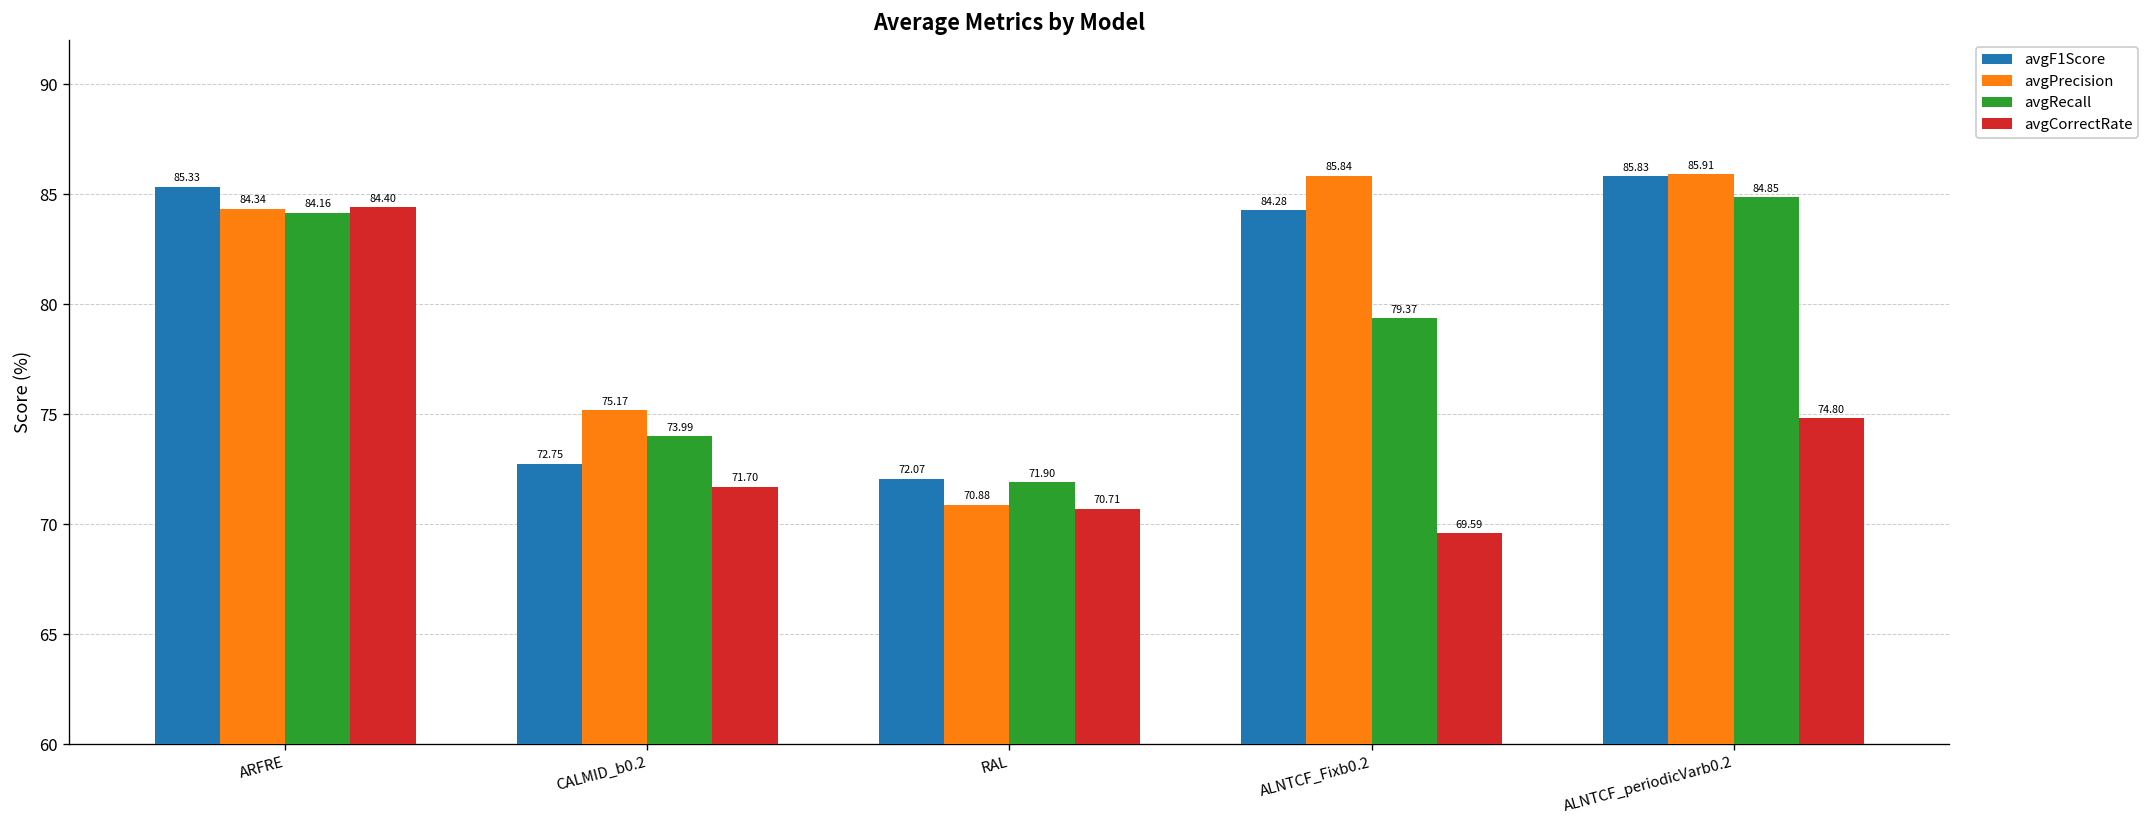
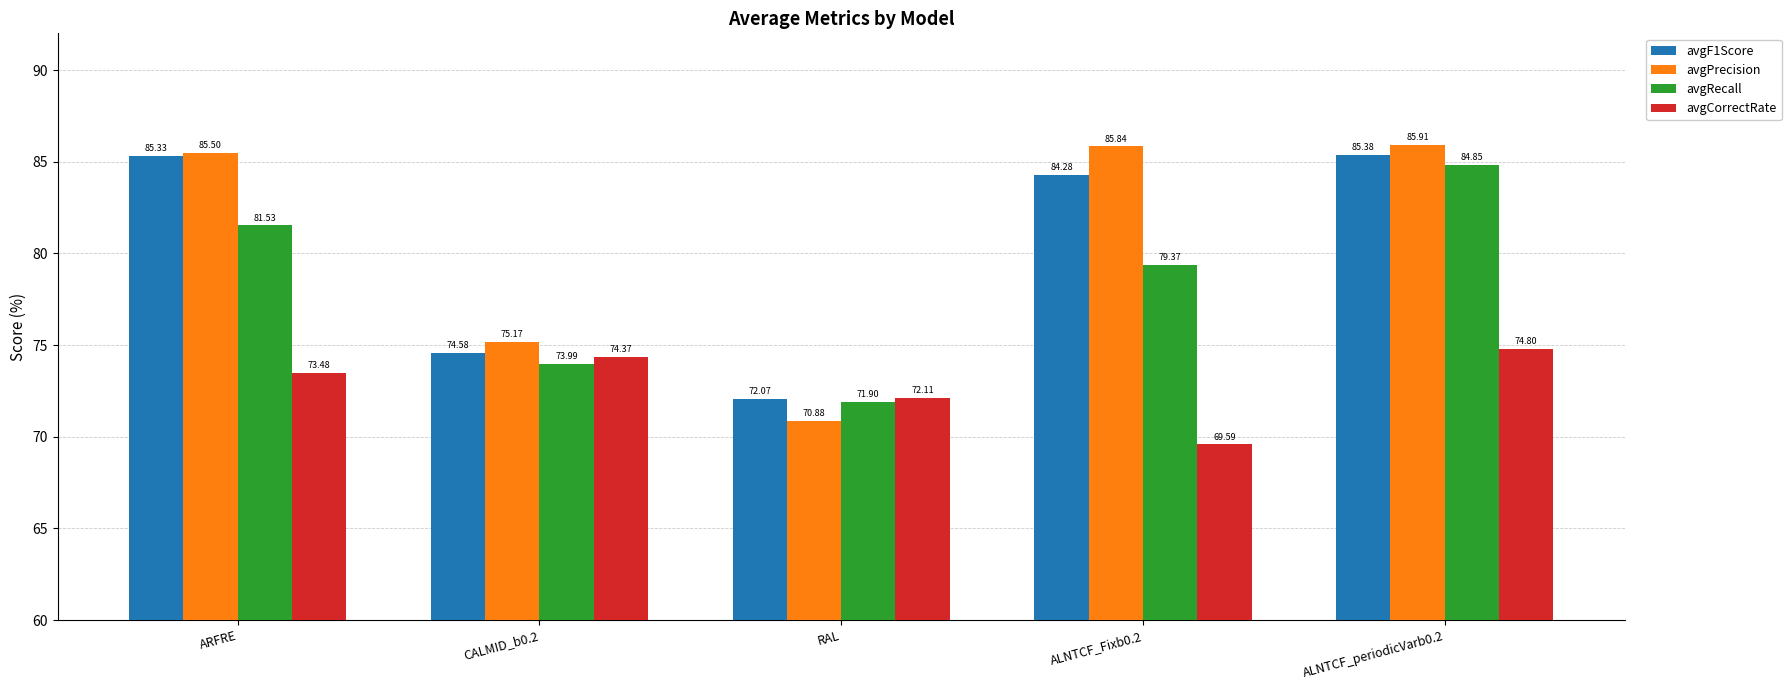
  {
    "avgF1Score": {
      "ARFRE": 85.33,
-     "CALMID_b0.2": 72.75,
+     "CALMID_b0.2": 74.58,
      "RAL": 72.07,
      "ALNTCF_Fixb0.2": 84.28,
-     "ALNTCF_periodicVarb0.2": 85.83
+     "ALNTCF_periodicVarb0.2": 85.38
    },
    "avgPrecision": {
-     "ARFRE": 84.34,
+     "ARFRE": 85.50,
      "CALMID_b0.2": 75.17,
      "RAL": 70.88,
      "ALNTCF_Fixb0.2": 85.84,
      "ALNTCF_periodicVarb0.2": 85.91
    },
    "avgRecall": {
-     "ARFRE": 84.16,
+     "ARFRE": 81.53,
      "CALMID_b0.2": 73.99,
      "RAL": 71.90,
      "ALNTCF_Fixb0.2": 79.37,
      "ALNTCF_periodicVarb0.2": 84.85
    },
    "avgCorrectRate": {
-     "ARFRE": 84.40,
-     "CALMID_b0.2": 71.70,
-     "RAL": 70.71,
+     "ARFRE": 73.48,
+     "CALMID_b0.2": 74.37,
+     "RAL": 72.11,
      "ALNTCF_Fixb0.2": 69.59,
      "ALNTCF_periodicVarb0.2": 74.80
    }
  }
